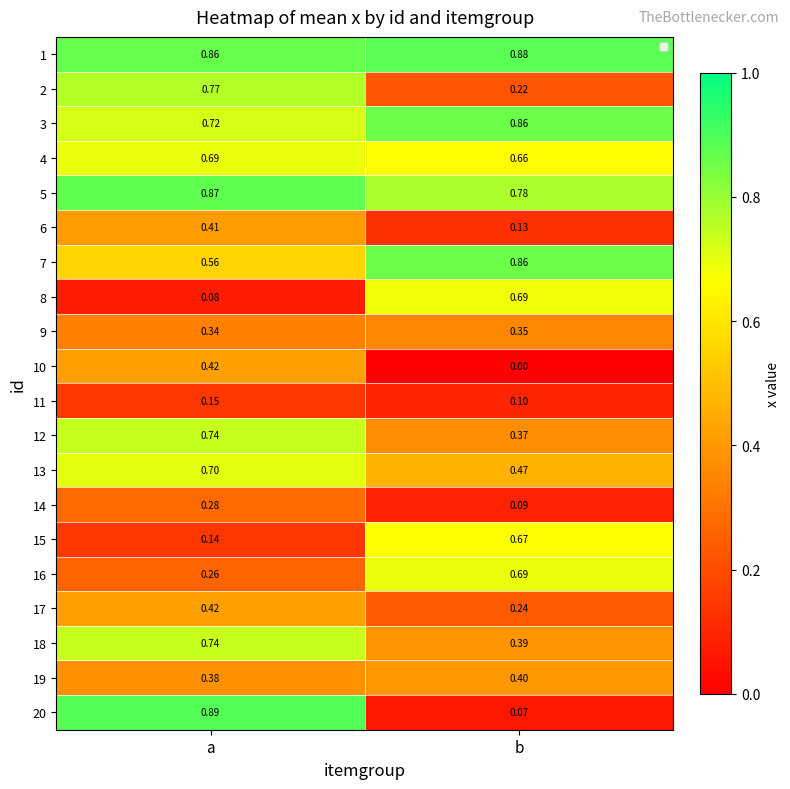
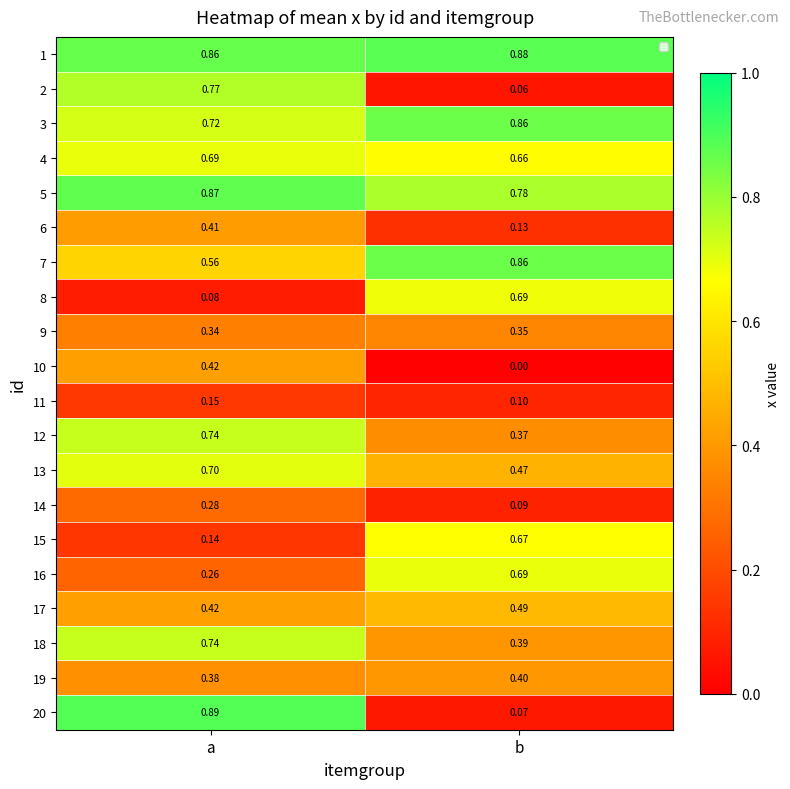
  {
    "1": {
      "a": 0.86,
      "b": 0.88
    },
    "2": {
      "a": 0.77,
-     "b": 0.22
+     "b": 0.06
    },
    "3": {
      "a": 0.72,
      "b": 0.86
    },
    "4": {
      "a": 0.69,
      "b": 0.66
    },
    "5": {
      "a": 0.87,
      "b": 0.78
    },
    "6": {
      "a": 0.41,
      "b": 0.13
    },
    "7": {
      "a": 0.56,
      "b": 0.86
    },
    "8": {
      "a": 0.08,
      "b": 0.69
    },
    "9": {
      "a": 0.34,
      "b": 0.35
    },
    "10": {
      "a": 0.42,
      "b": 0.00
    },
    "11": {
      "a": 0.15,
      "b": 0.10
    },
    "12": {
      "a": 0.74,
      "b": 0.37
    },
    "13": {
      "a": 0.70,
      "b": 0.47
    },
    "14": {
      "a": 0.28,
      "b": 0.09
    },
    "15": {
      "a": 0.14,
      "b": 0.67
    },
    "16": {
      "a": 0.26,
      "b": 0.69
    },
    "17": {
      "a": 0.42,
-     "b": 0.24
+     "b": 0.49
    },
    "18": {
      "a": 0.74,
      "b": 0.39
    },
    "19": {
      "a": 0.38,
      "b": 0.40
    },
    "20": {
      "a": 0.89,
      "b": 0.07
    }
  }
